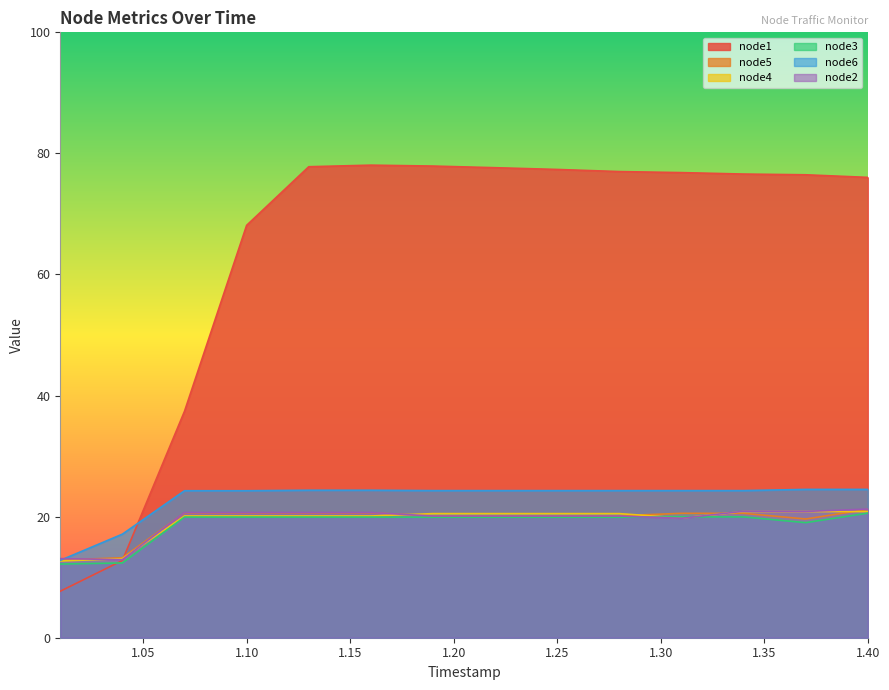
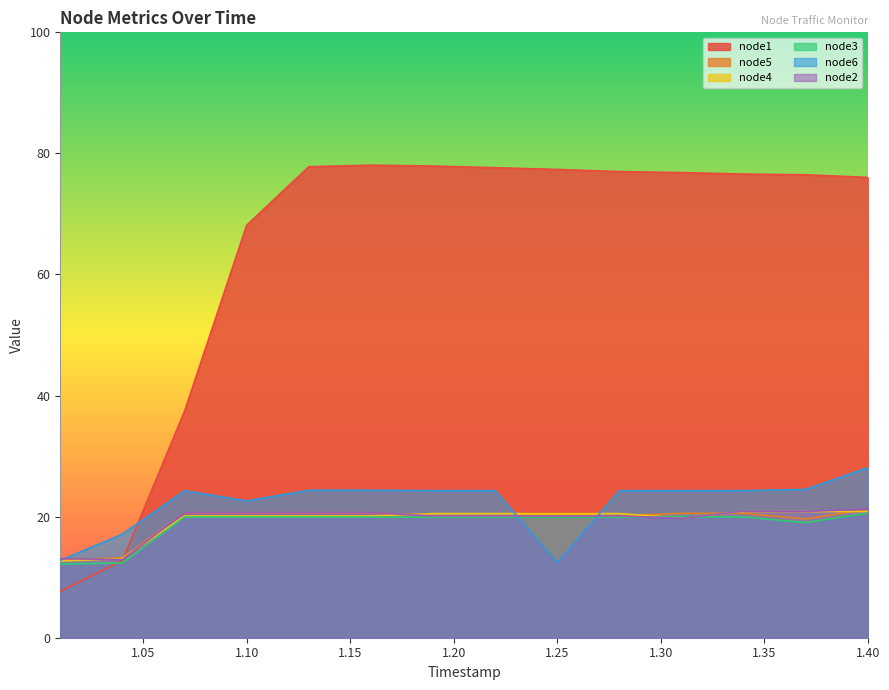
  {
    "node6": {
-     "1.10": 24,
-     "1.25": 24,
-     "1.40": 25
+     "1.10": 23,
+     "1.25": 12,
+     "1.40": 28
    }
  }
